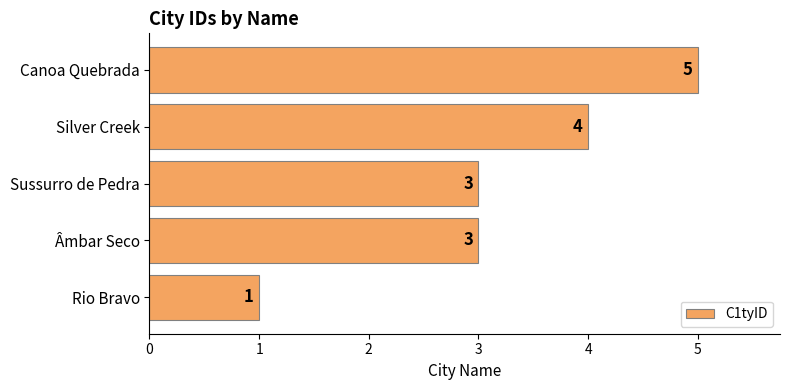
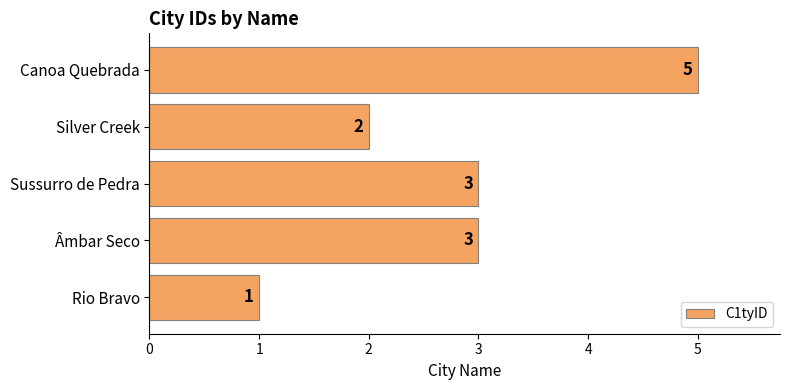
  {
    "Canoa Quebrada": 5,
-   "Silver Creek": 4,
+   "Silver Creek": 2,
    "Sussurro de Pedra": 3,
    "Âmbar Seco": 3,
    "Rio Bravo": 1
  }
